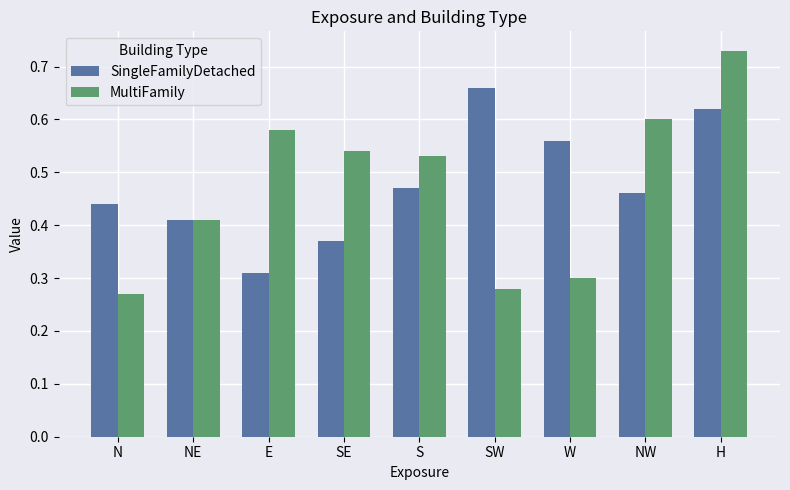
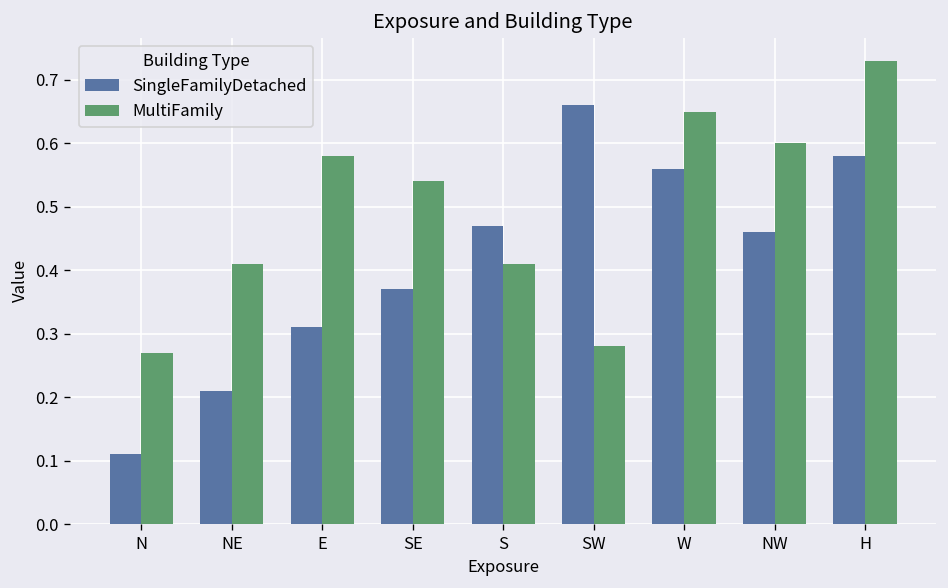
  {
    "SingleFamilyDetached": {
-     "N": 0.44,
-     "NE": 0.41,
+     "N": 0.11,
+     "NE": 0.21,
      "E": 0.31,
      "SE": 0.37,
      "S": 0.47,
      "SW": 0.66,
      "W": 0.56,
      "NW": 0.46,
-     "H": 0.62
+     "H": 0.58
    },
    "MultiFamily": {
      "N": 0.27,
      "NE": 0.41,
      "E": 0.58,
      "SE": 0.54,
-     "S": 0.53,
+     "S": 0.41,
      "SW": 0.28,
-     "W": 0.30,
+     "W": 0.65,
      "NW": 0.60,
      "H": 0.73
    }
  }
